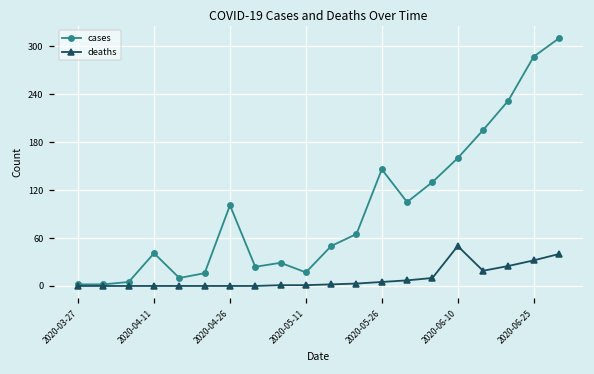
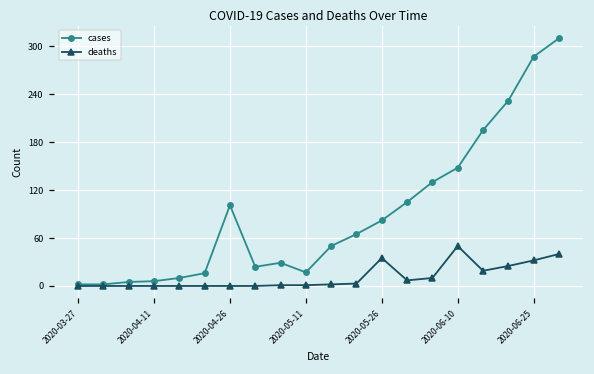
  {
    "cases": {
-     "2020-04-11": 40,
+     "2020-04-11": 10,
      "2020-04-26": 100,
      "2020-05-11": 20,
-     "2020-05-26": 150,
-     "2020-06-10": 160,
+     "2020-05-26": 80,
+     "2020-06-10": 150,
      "2020-06-25": 290
    },
    "deaths": {
      "2020-04-11": 0,
      "2020-04-26": 0,
      "2020-05-11": 0,
-     "2020-05-26": 10,
+     "2020-05-26": 40,
      "2020-06-10": 50,
      "2020-06-25": 30
    }
  }
